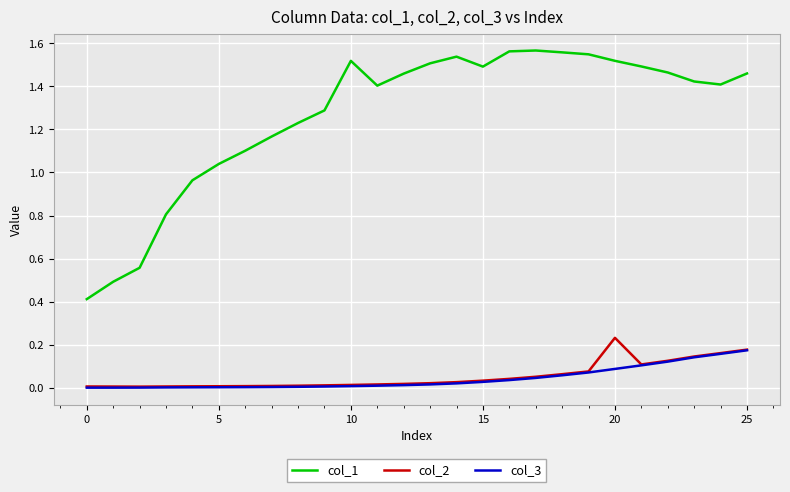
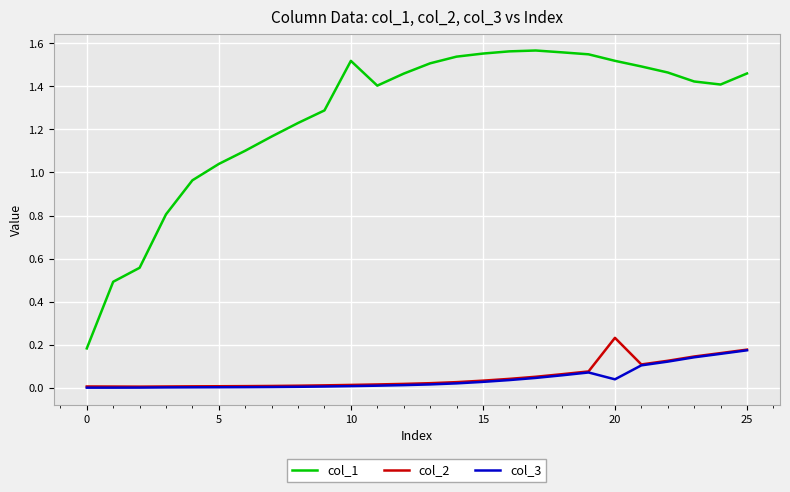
  {
    "col_1": {
-     "0": 0.41,
+     "0": 0.18,
      "5": 1.04,
      "10": 1.52,
-     "15": 1.49,
+     "15": 1.55,
      "20": 1.52,
      "25": 1.46
    },
    "col_2": {
      "20": 0.23
    },
    "col_3": {
-     "20": 0.09
+     "20": 0.04
    }
  }
